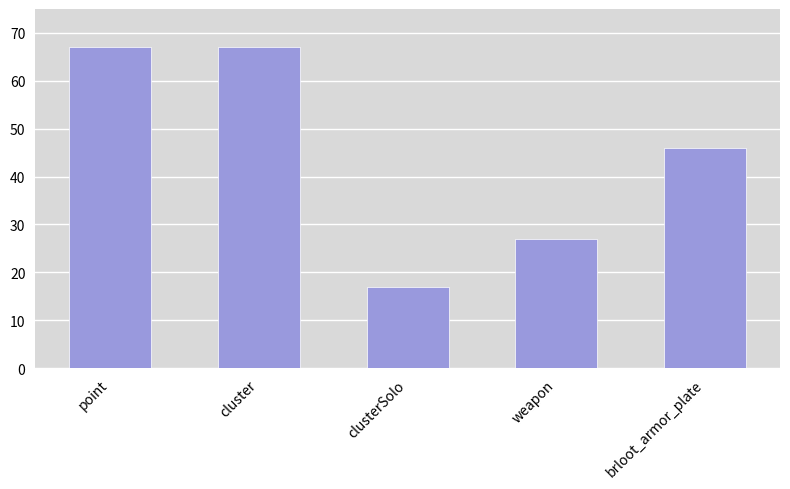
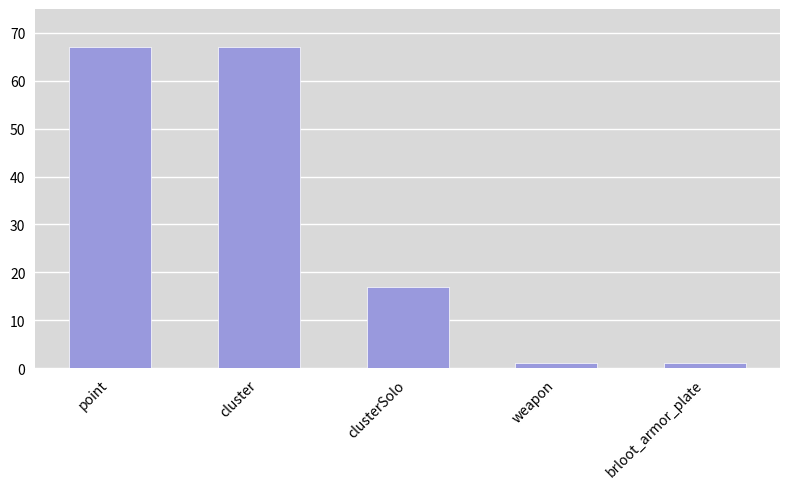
  {
    "point": 67,
    "cluster": 67,
    "clusterSolo": 17,
-   "weapon": 27,
-   "brloot_armor_plate": 46
+   "weapon": 1,
+   "brloot_armor_plate": 1
  }
